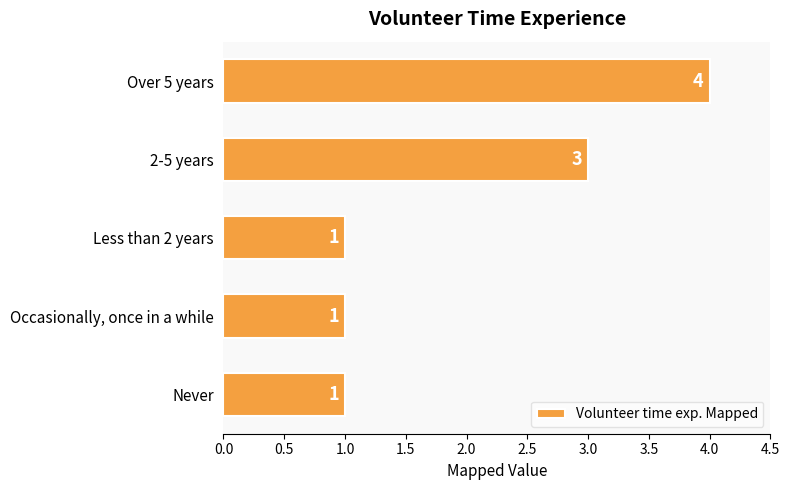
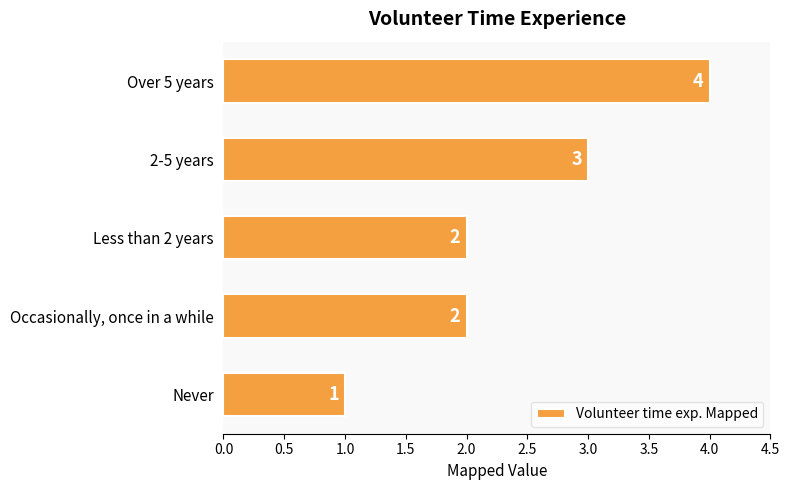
  {
    "Over 5 years": 4,
    "2-5 years": 3,
-   "Less than 2 years": 1,
-   "Occasionally, once in a while": 1,
+   "Less than 2 years": 2,
+   "Occasionally, once in a while": 2,
    "Never": 1
  }
